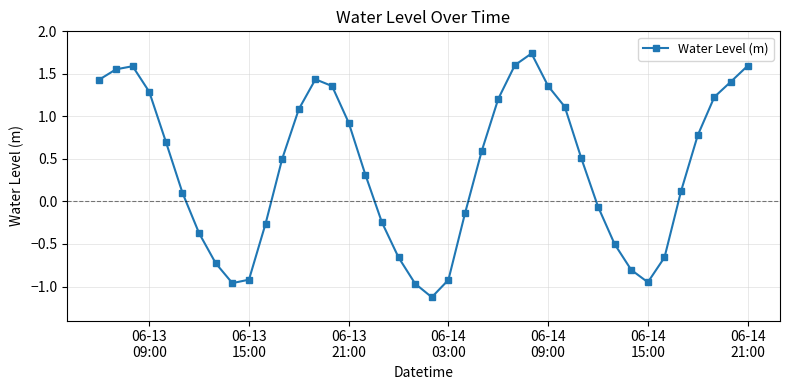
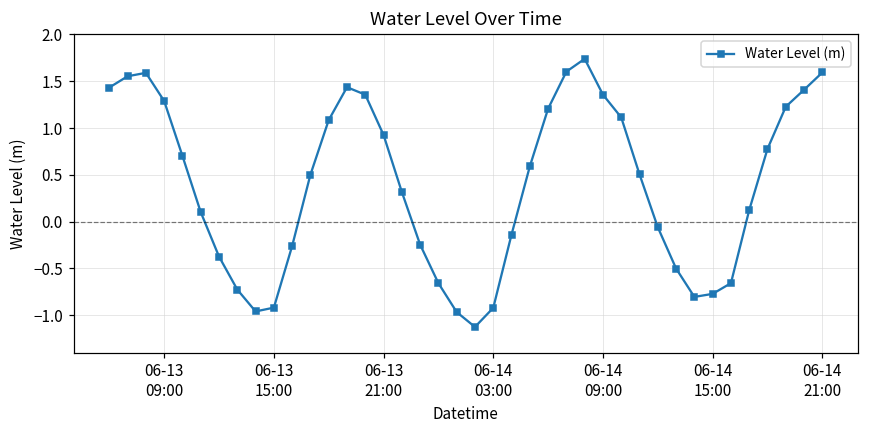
  {
    "06-13 09:00": 1.3,
    "06-13 15:00": -0.9,
    "06-13 21:00": 0.9,
    "06-14 03:00": -0.9,
    "06-14 09:00": 1.4,
-   "06-14 15:00": -0.9,
+   "06-14 15:00": -0.8,
    "06-14 21:00": 1.6
  }
